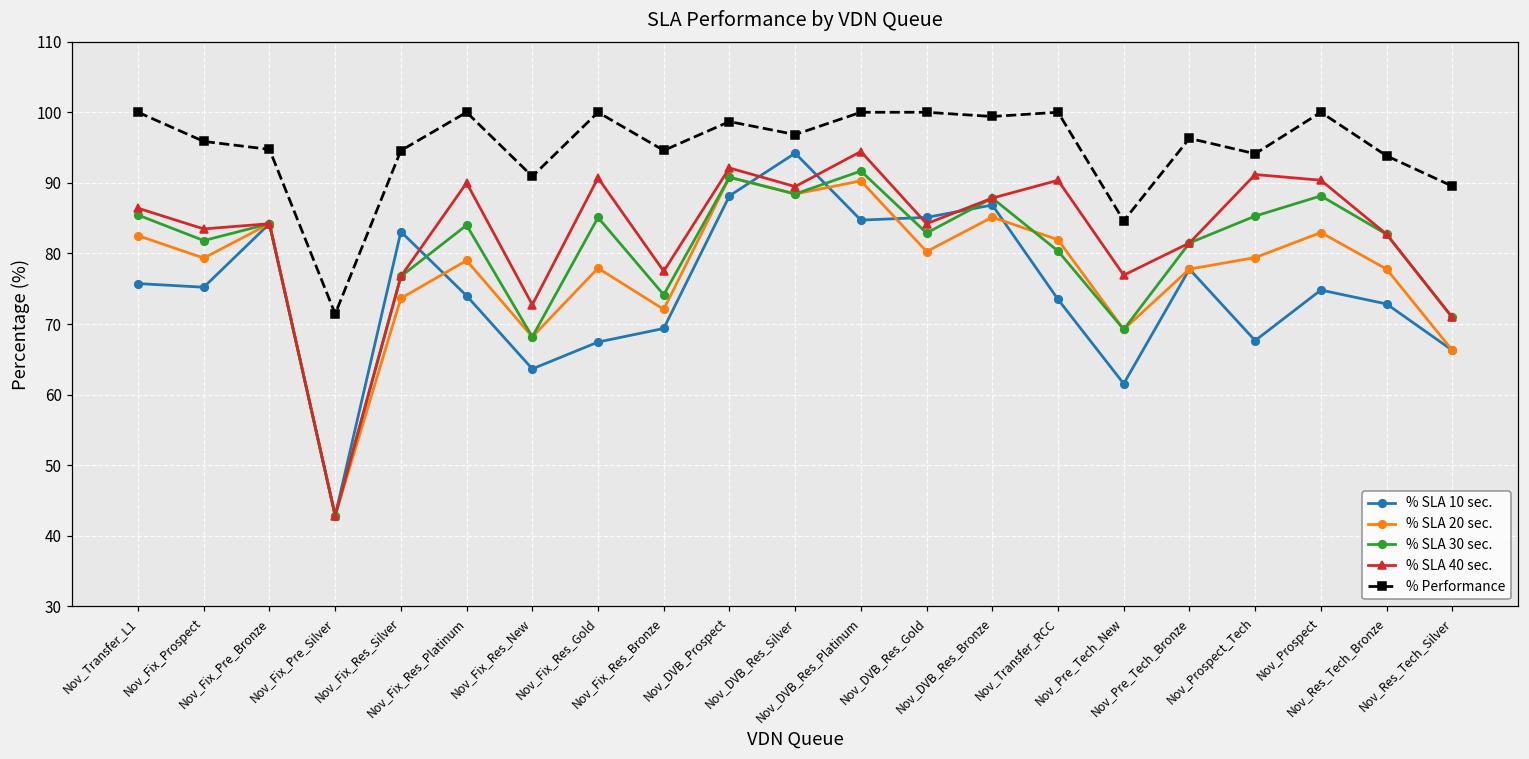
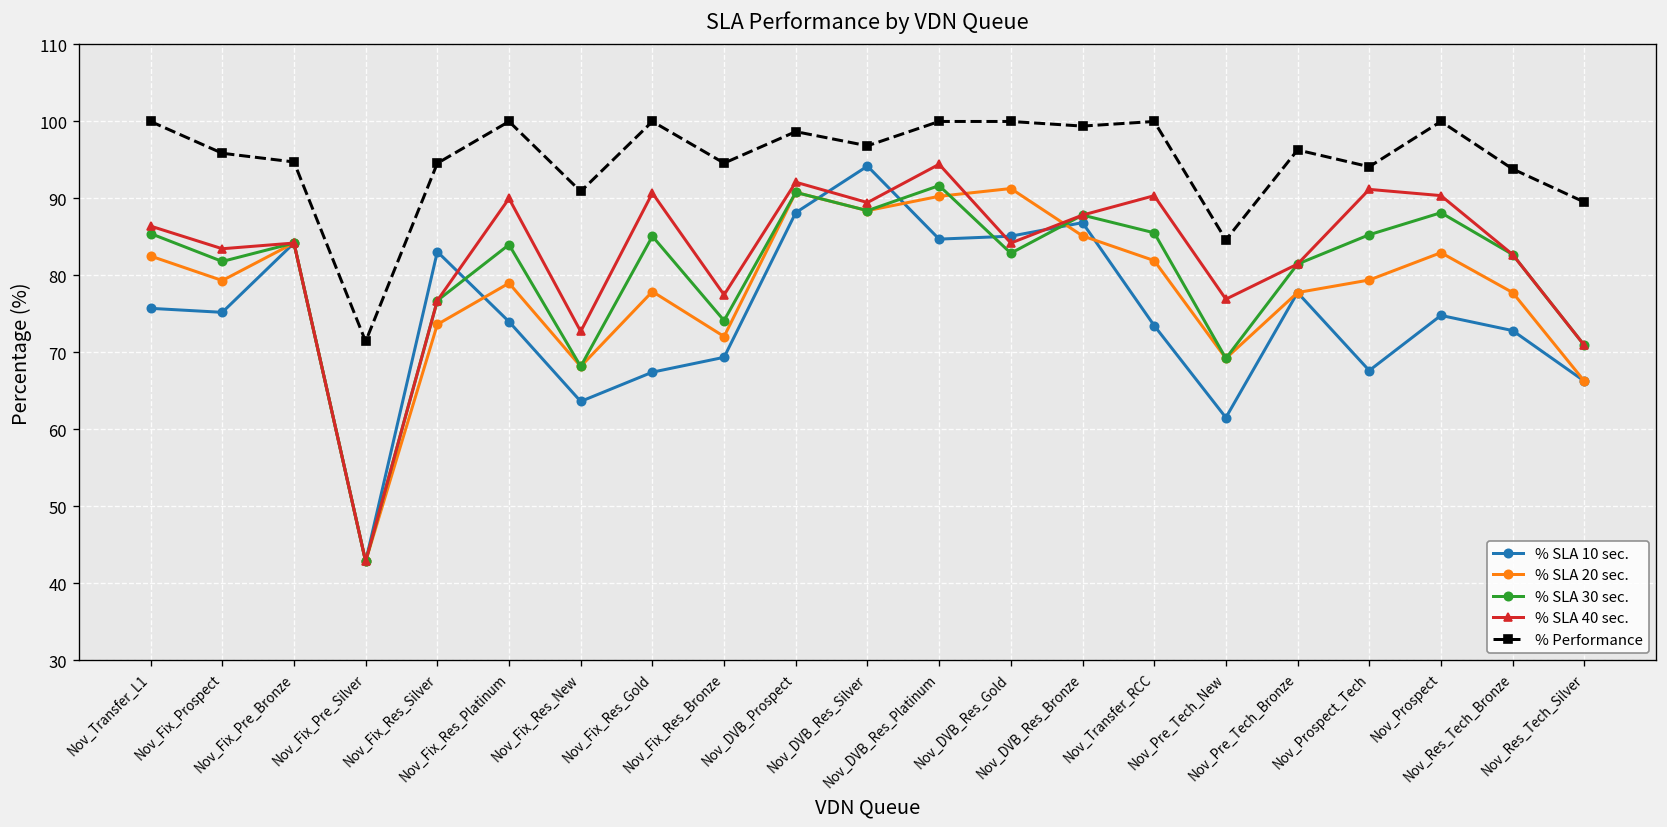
  {
    "% SLA 10 sec.": {
      "Nov_Transfer_L1": 76,
      "Nov_Fix_Prospect": 75,
      "Nov_Fix_Res_Silver": 83,
      "Nov_Fix_Res_Platinum": 74,
      "Nov_Fix_Res_New": 64,
      "Nov_Fix_Res_Gold": 67,
      "Nov_Fix_Res_Bronze": 69,
      "Nov_DVB_Prospect": 88,
      "Nov_DVB_Res_Silver": 94,
      "Nov_DVB_Res_Platinum": 85,
      "Nov_DVB_Res_Gold": 85,
      "Nov_DVB_Res_Bronze": 87,
      "Nov_Transfer_RCC": 73,
      "Nov_Pre_Tech_New": 62,
      "Nov_Prospect_Tech": 68,
      "Nov_Prospect": 75,
      "Nov_Res_Tech_Bronze": 73
    },
    "% SLA 20 sec.": {
      "Nov_Transfer_L1": 83,
      "Nov_Fix_Prospect": 79,
      "Nov_Fix_Res_Silver": 74,
      "Nov_Fix_Res_Platinum": 79,
      "Nov_Fix_Res_Gold": 78,
      "Nov_Fix_Res_Bronze": 72,
      "Nov_DVB_Res_Platinum": 90,
-     "Nov_DVB_Res_Gold": 80,
+     "Nov_DVB_Res_Gold": 91,
      "Nov_DVB_Res_Bronze": 85,
      "Nov_Transfer_RCC": 82,
      "Nov_Prospect_Tech": 79,
      "Nov_Prospect": 83,
      "Nov_Res_Tech_Bronze": 78
    },
    "% SLA 30 sec.": {
      "Nov_Transfer_L1": 85,
      "Nov_Fix_Prospect": 82,
      "Nov_Fix_Res_Platinum": 84,
      "Nov_Fix_Res_Gold": 85,
      "Nov_Fix_Res_Bronze": 74,
      "Nov_DVB_Res_Platinum": 92,
      "Nov_DVB_Res_Gold": 83,
-     "Nov_Transfer_RCC": 80,
+     "Nov_Transfer_RCC": 86,
      "Nov_Prospect_Tech": 85,
      "Nov_Prospect": 88
    },
    "% SLA 40 sec.": {
      "Nov_Transfer_L1": 86,
      "Nov_Fix_Prospect": 83,
      "Nov_Fix_Res_Platinum": 90,
      "Nov_Fix_Res_New": 73,
      "Nov_Fix_Res_Gold": 91,
      "Nov_Fix_Res_Bronze": 77,
      "Nov_DVB_Prospect": 92,
      "Nov_DVB_Res_Silver": 89,
      "Nov_DVB_Res_Platinum": 94,
      "Nov_DVB_Res_Gold": 84,
      "Nov_Transfer_RCC": 90,
      "Nov_Pre_Tech_New": 77,
      "Nov_Prospect_Tech": 91,
      "Nov_Prospect": 90
    },
    "% Performance": {
      "Nov_Transfer_L1": 100,
      "Nov_Fix_Prospect": 96,
      "Nov_Fix_Pre_Bronze": 95,
      "Nov_Fix_Pre_Silver": 71,
      "Nov_Fix_Res_Silver": 95,
      "Nov_Fix_Res_Platinum": 100,
      "Nov_Fix_Res_New": 91,
      "Nov_Fix_Res_Gold": 100,
      "Nov_Fix_Res_Bronze": 95,
      "Nov_DVB_Prospect": 99,
      "Nov_DVB_Res_Silver": 97,
      "Nov_DVB_Res_Platinum": 100,
      "Nov_DVB_Res_Gold": 100,
      "Nov_DVB_Res_Bronze": 99,
      "Nov_Transfer_RCC": 100,
      "Nov_Pre_Tech_New": 85,
      "Nov_Pre_Tech_Bronze": 96,
      "Nov_Prospect_Tech": 94,
      "Nov_Prospect": 100,
      "Nov_Res_Tech_Bronze": 94,
      "Nov_Res_Tech_Silver": 90
    }
  }
